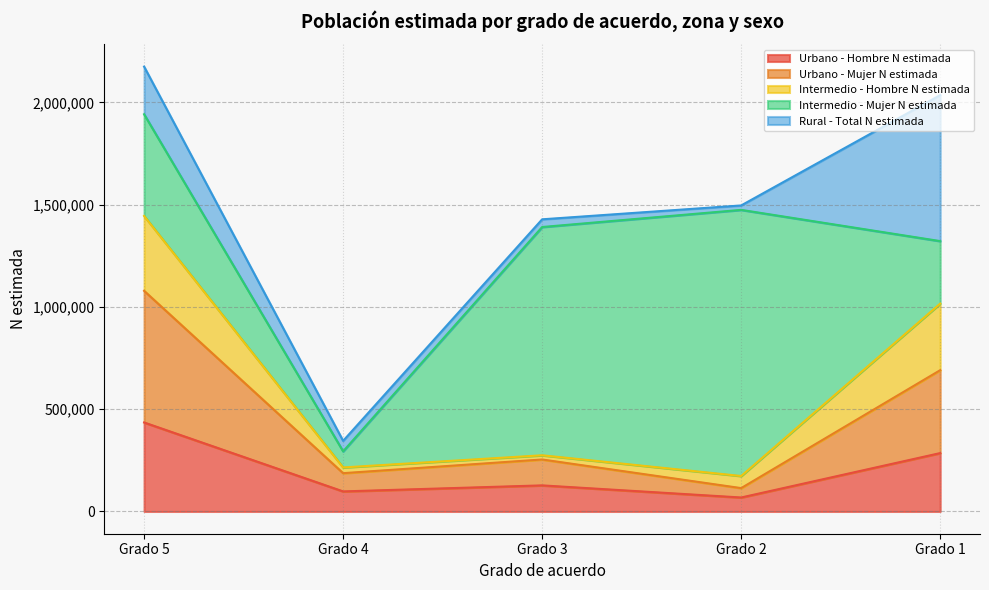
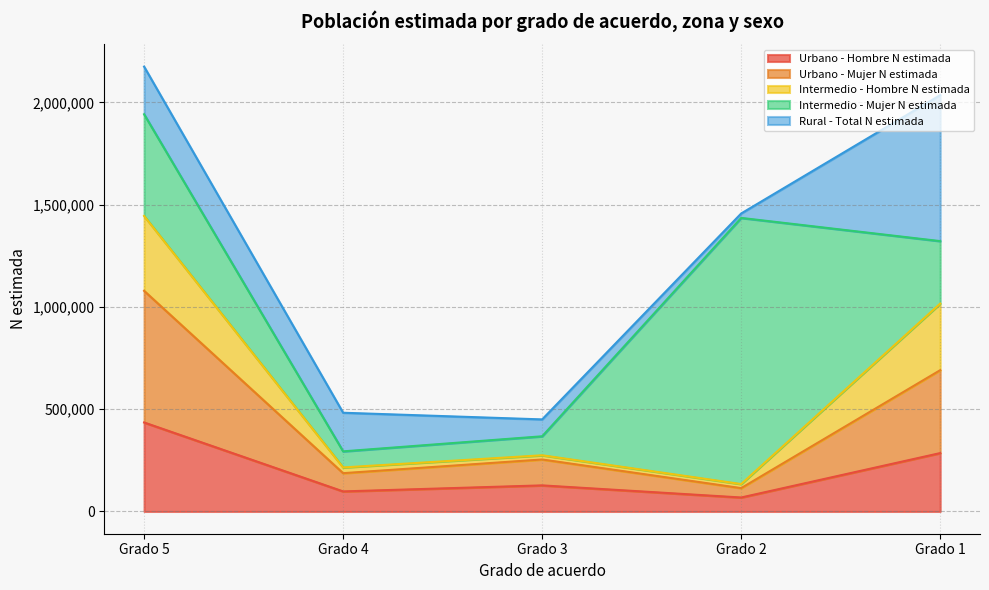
  {
    "Intermedio - Hombre N estimada": {
      "Grado 5": "370,000",
      "Grado 4": "30,000",
      "Grado 3": "20,000",
-     "Grado 2": "60,000",
+     "Grado 2": "20,000",
      "Grado 1": "330,000"
    },
    "Intermedio - Mujer N estimada": {
      "Grado 5": "500,000",
      "Grado 4": "80,000",
-     "Grado 3": "1,120,000",
+     "Grado 3": "90,000",
      "Grado 2": "1,300,000",
      "Grado 1": "310,000"
    },
    "Rural - Total N estimada": {
      "Grado 5": "230,000",
-     "Grado 4": "50,000",
-     "Grado 3": "40,000",
+     "Grado 4": "190,000",
+     "Grado 3": "80,000",
      "Grado 2": "20,000"
    }
  }
